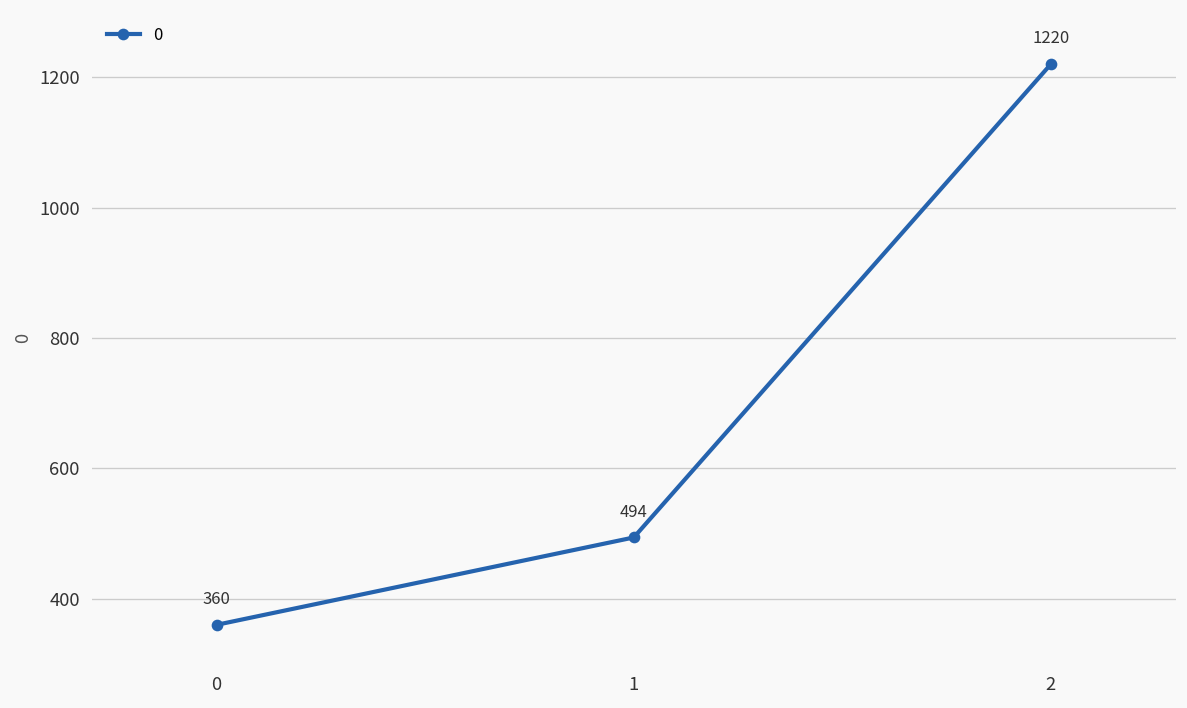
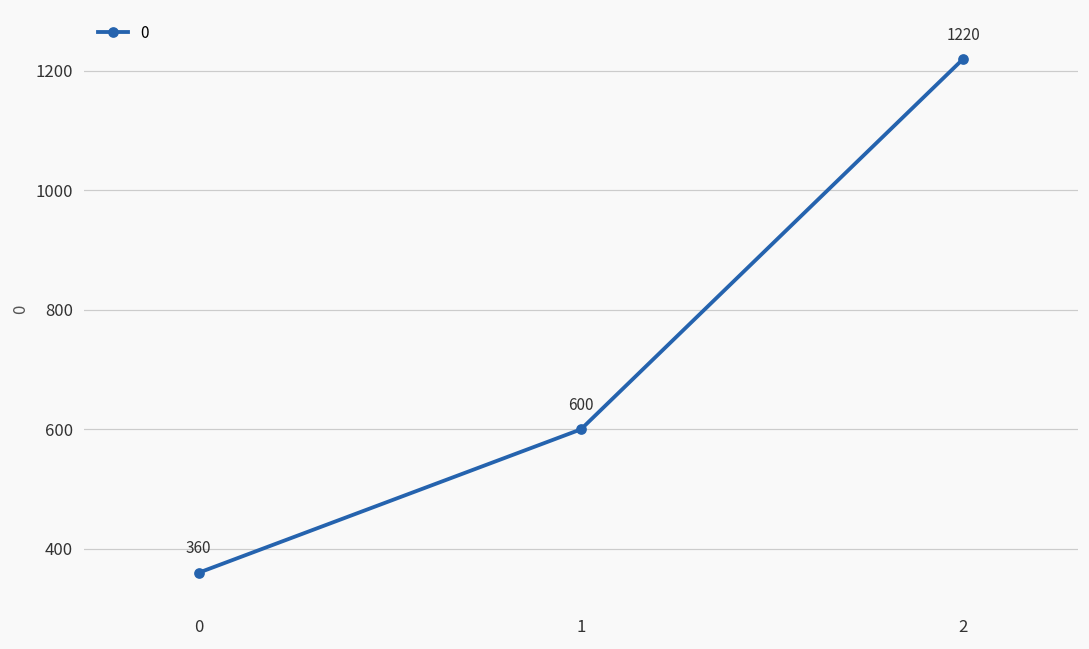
  {
    "0": 360,
-   "1": 494,
+   "1": 600,
    "2": 1220
  }
